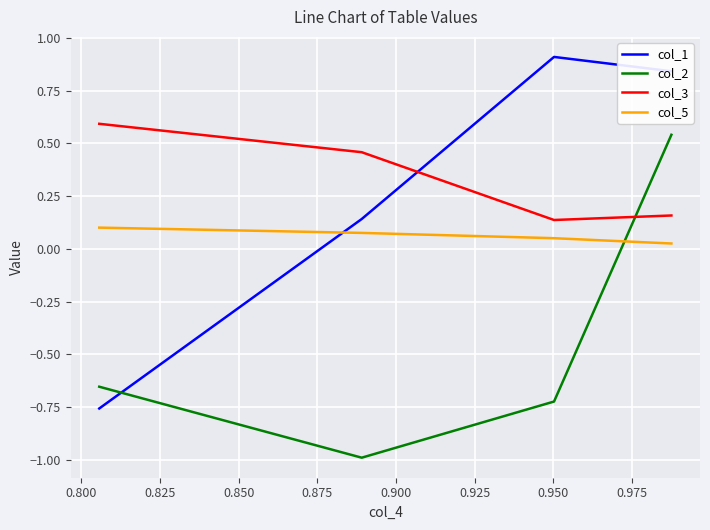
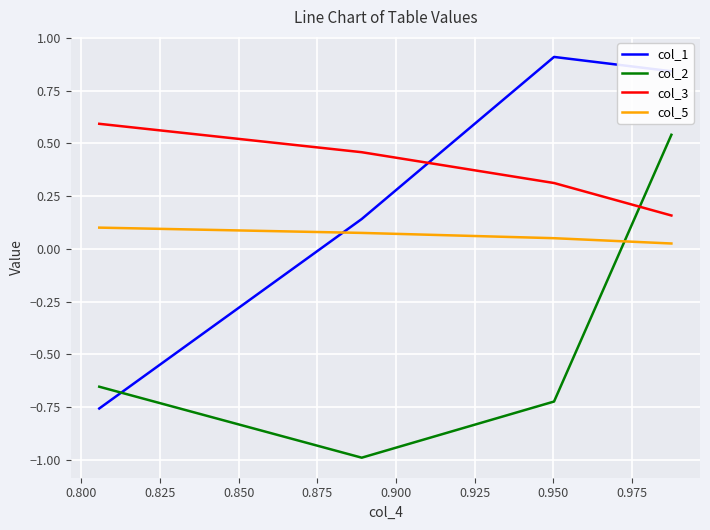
  {
    "col_1": {
      "0.950": 0.91
    },
    "col_2": {
      "0.950": -0.72
    },
    "col_3": {
-     "0.950": 0.14
+     "0.950": 0.31
    },
    "col_5": {
      "0.950": 0.05
    }
  }
